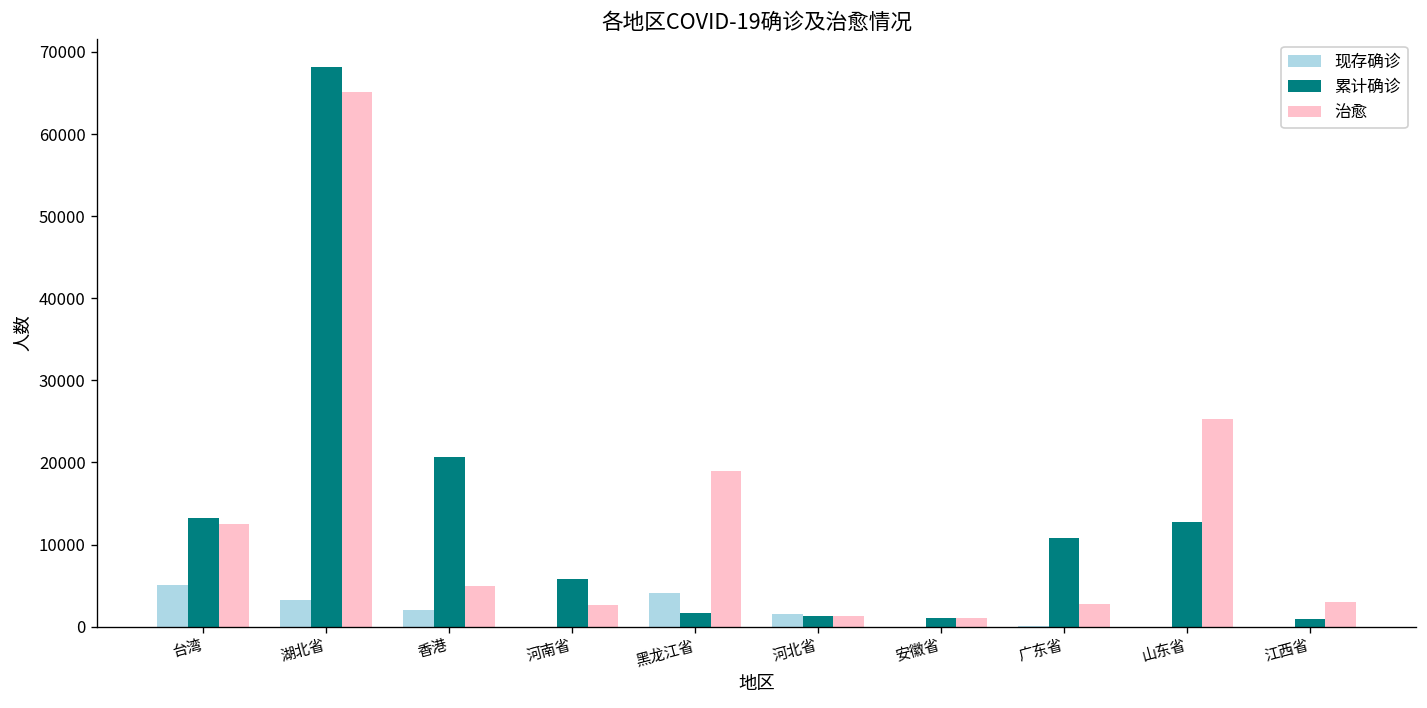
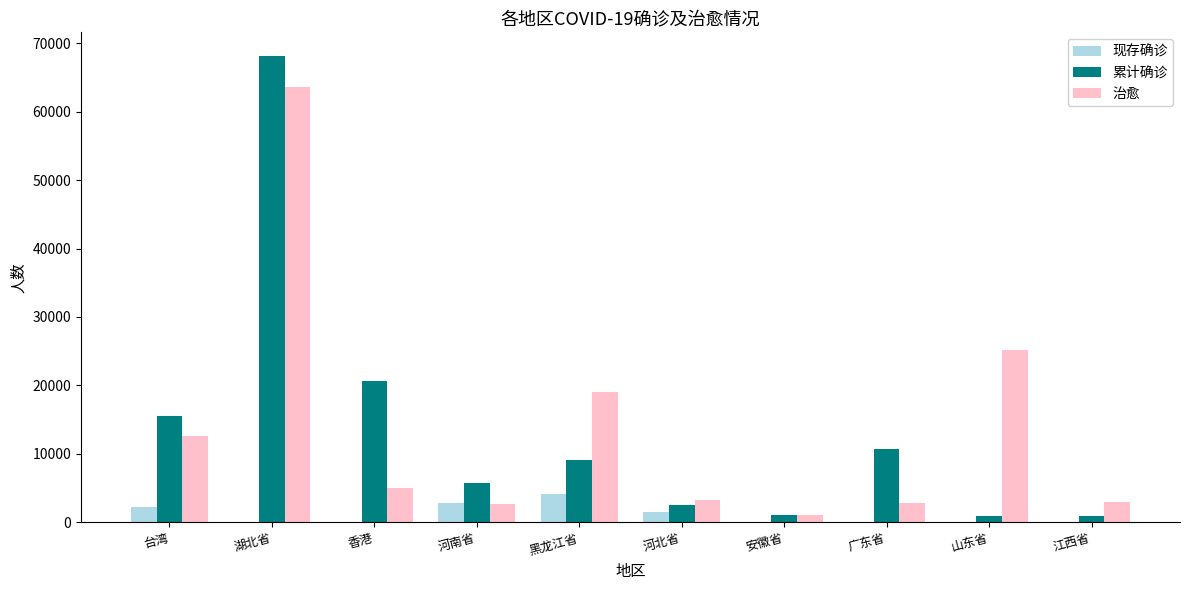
  {
    "现存确诊": {
-     "台湾": 5000,
-     "湖北省": 3000,
-     "香港": 2000,
-     "河南省": 0,
+     "台湾": 2000,
+     "湖北省": 0,
+     "香港": 0,
+     "河南省": 3000,
      "黑龙江省": 4000,
      "河北省": 2000,
      "安徽省": 0,
      "山东省": 0,
      "江西省": 0
    },
    "累计确诊": {
-     "台湾": 13000,
+     "台湾": 16000,
      "湖北省": 68000,
      "香港": 21000,
      "河南省": 6000,
-     "黑龙江省": 2000,
-     "河北省": 1000,
+     "黑龙江省": 9000,
+     "河北省": 3000,
      "安徽省": 1000,
      "广东省": 11000,
-     "山东省": 13000,
+     "山东省": 1000,
      "江西省": 1000
    },
    "治愈": {
      "台湾": 13000,
-     "湖北省": 65000,
+     "湖北省": 64000,
      "香港": 5000,
      "河南省": 3000,
      "黑龙江省": 19000,
-     "河北省": 1000,
+     "河北省": 3000,
      "安徽省": 1000,
      "广东省": 3000,
      "山东省": 25000,
      "江西省": 3000
    }
  }
